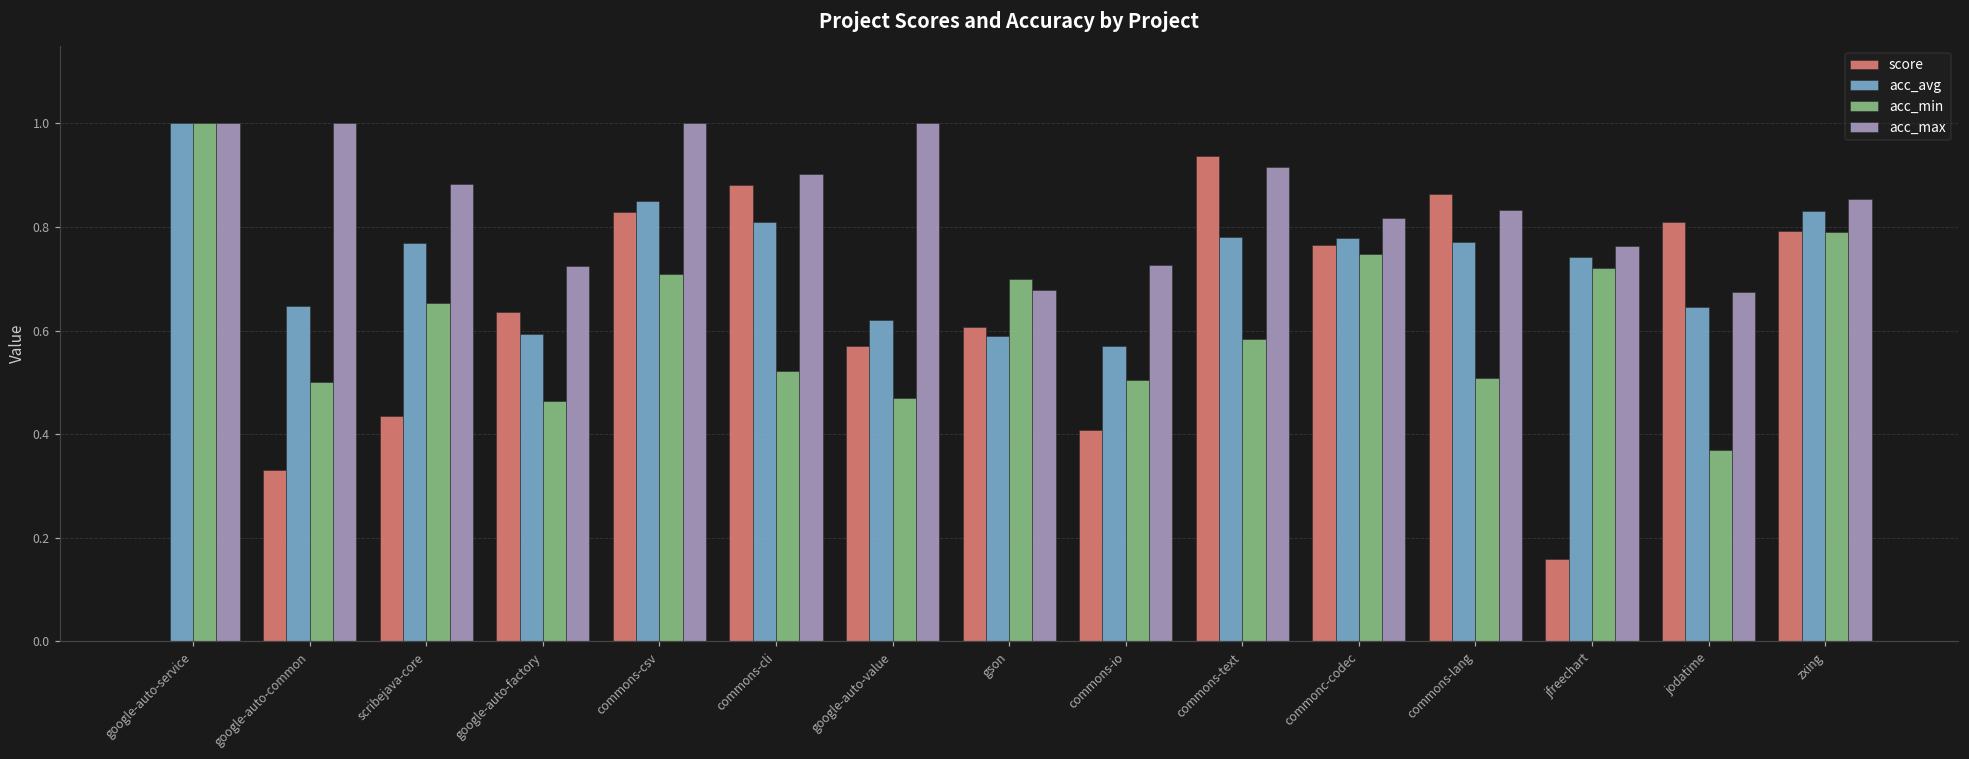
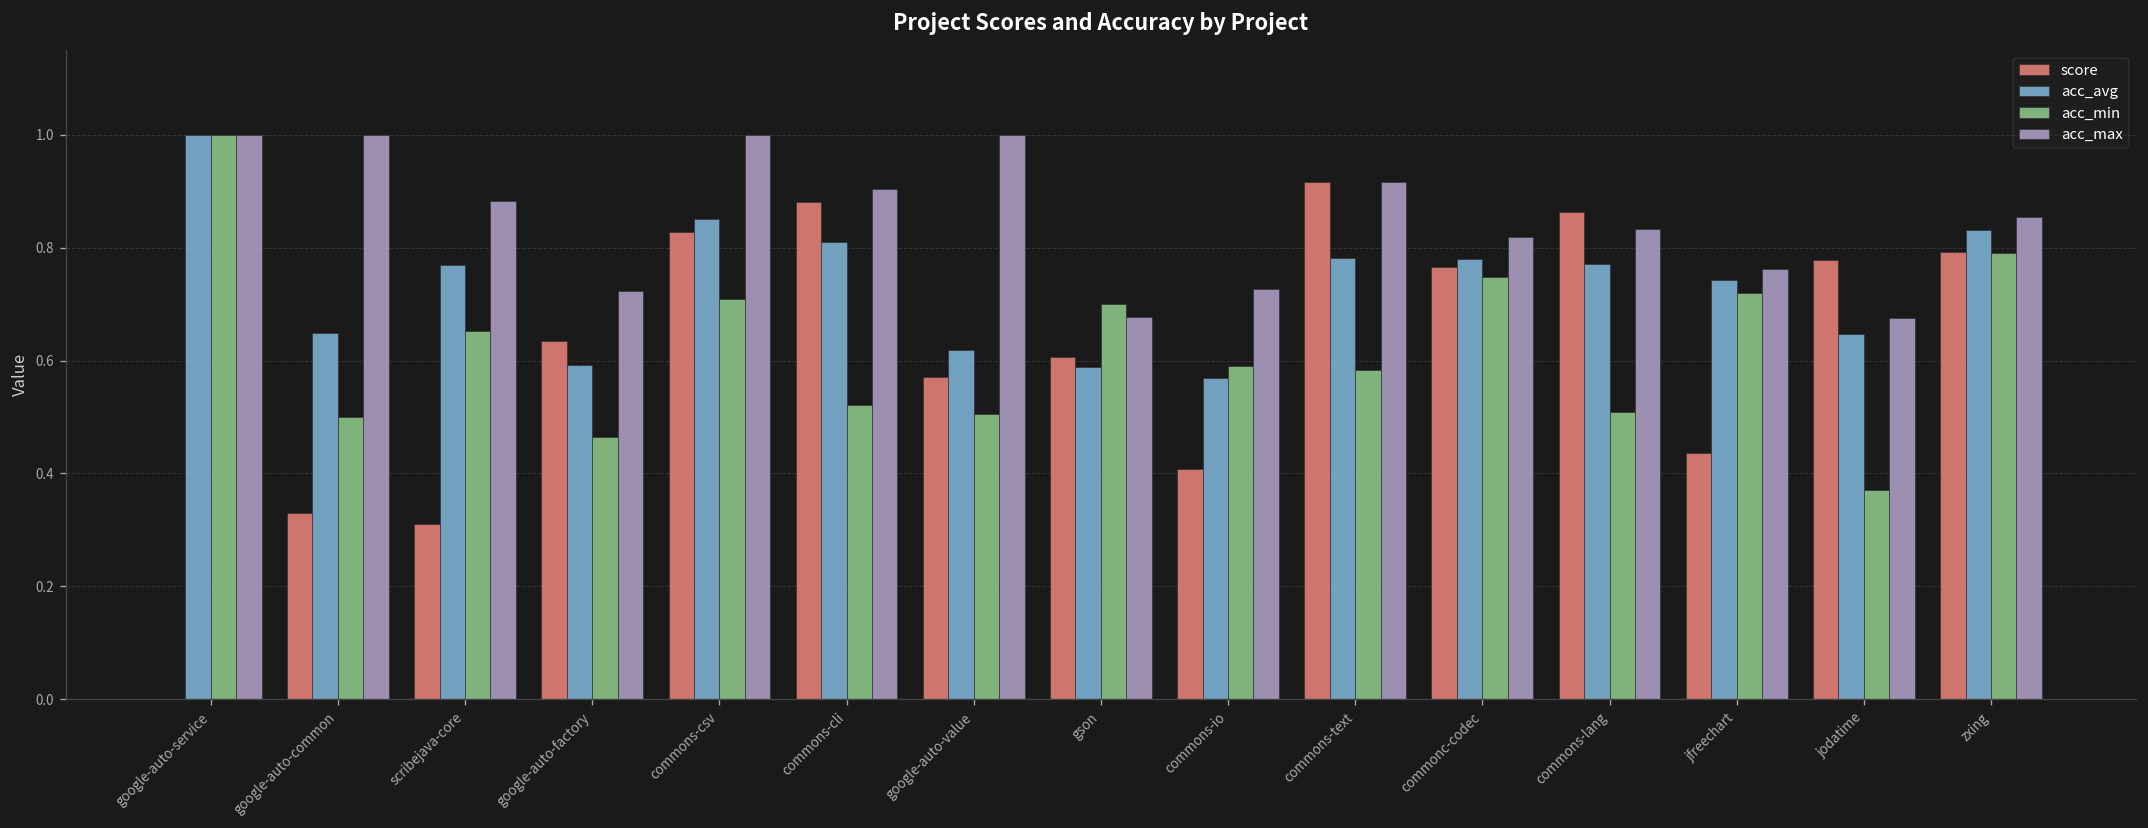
  {
    "score": {
      "google-auto-service": 0.00,
      "google-auto-common": 0.33,
-     "scribejava-core": 0.43,
+     "scribejava-core": 0.31,
      "google-auto-factory": 0.63,
      "commons-csv": 0.83,
      "commons-cli": 0.88,
      "google-auto-value": 0.57,
      "gson": 0.61,
      "commons-io": 0.41,
-     "commons-text": 0.94,
+     "commons-text": 0.92,
      "commonc-codec": 0.76,
      "commons-lang": 0.86,
-     "jfreechart": 0.16,
-     "jodatime": 0.81,
+     "jfreechart": 0.44,
+     "jodatime": 0.78,
      "zxing": 0.79
    },
    "acc_min": {
      "google-auto-service": 1.00,
      "google-auto-common": 0.50,
      "scribejava-core": 0.65,
      "google-auto-factory": 0.46,
      "commons-csv": 0.71,
      "commons-cli": 0.52,
-     "google-auto-value": 0.47,
+     "google-auto-value": 0.51,
      "gson": 0.70,
-     "commons-io": 0.50,
+     "commons-io": 0.59,
      "commons-text": 0.58,
      "commonc-codec": 0.75,
      "commons-lang": 0.51,
      "jfreechart": 0.72,
      "jodatime": 0.37,
      "zxing": 0.79
    }
  }
